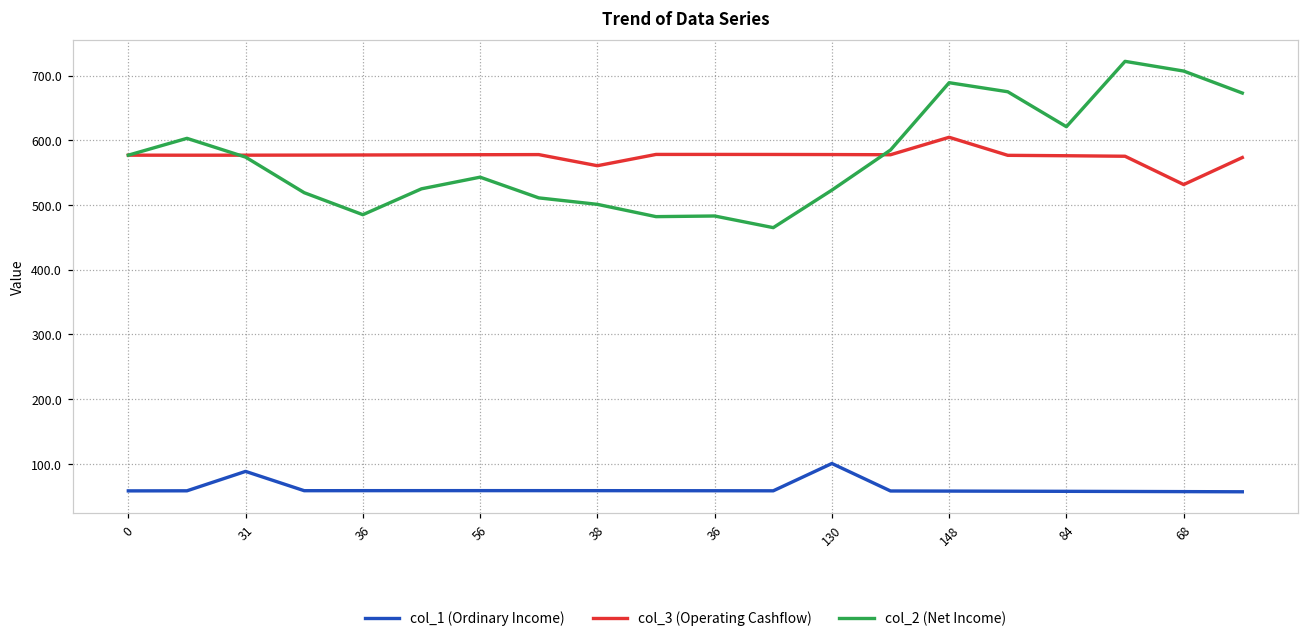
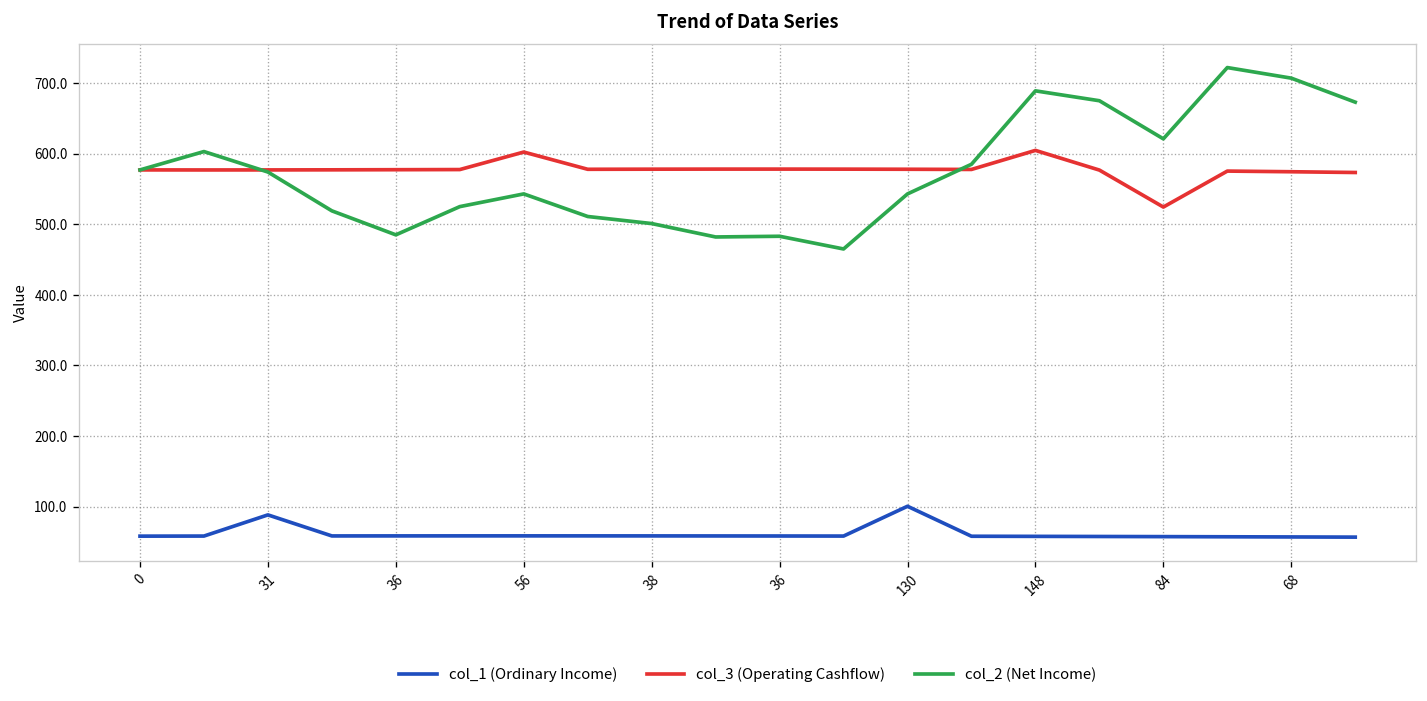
  {
    "col_1 (Ordinary Income)": {
      "0": 60,
      "31": 90,
      "56": 60,
      "38": 60,
      "130": 100,
      "148": 60,
      "84": 60,
      "68": 60
    },
    "col_3 (Operating Cashflow)": {
-     "56": 580,
-     "38": 560,
+     "56": 600,
+     "38": 580,
      "130": 580,
      "148": 600,
-     "84": 580,
-     "68": 530
+     "84": 520,
+     "68": 570
    },
    "col_2 (Net Income)": {
      "56": 540,
      "38": 500,
-     "130": 520,
+     "130": 540,
      "148": 690,
      "84": 620,
      "68": 710
    }
  }
